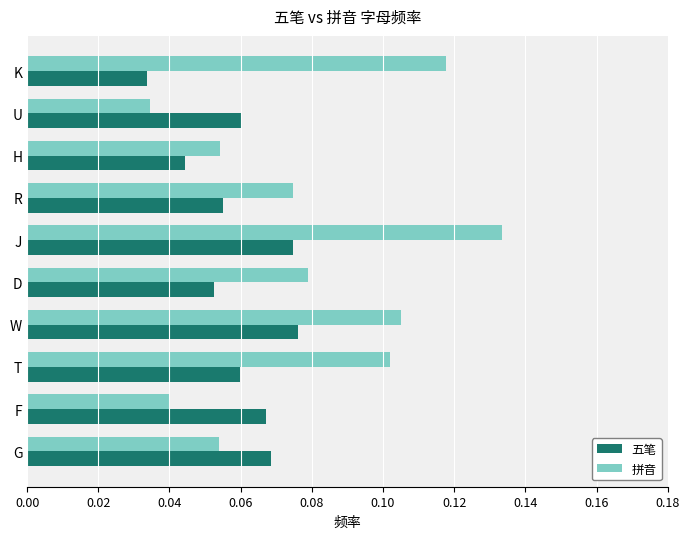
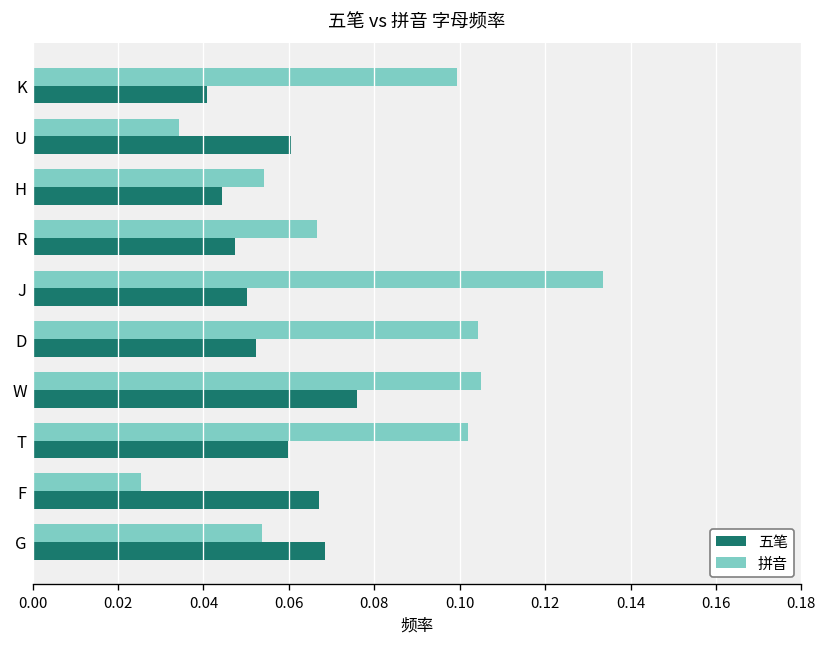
  {
    "五笔": {
-     "K": 0.034,
+     "K": 0.041,
      "U": 0.061,
      "H": 0.044,
-     "R": 0.055,
-     "J": 0.075,
+     "R": 0.047,
+     "J": 0.050,
      "D": 0.052,
      "W": 0.076,
      "T": 0.060,
      "F": 0.067,
      "G": 0.069
    },
    "拼音": {
-     "K": 0.118,
+     "K": 0.099,
      "U": 0.034,
      "H": 0.054,
-     "R": 0.075,
+     "R": 0.067,
      "J": 0.134,
-     "D": 0.079,
+     "D": 0.104,
      "W": 0.105,
      "T": 0.102,
-     "F": 0.040,
+     "F": 0.026,
      "G": 0.054
    }
  }
